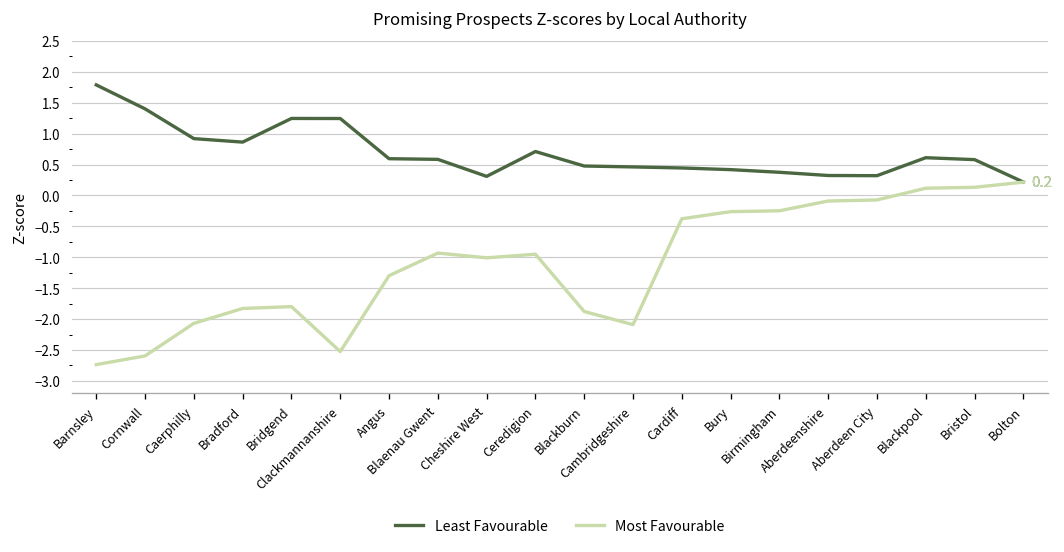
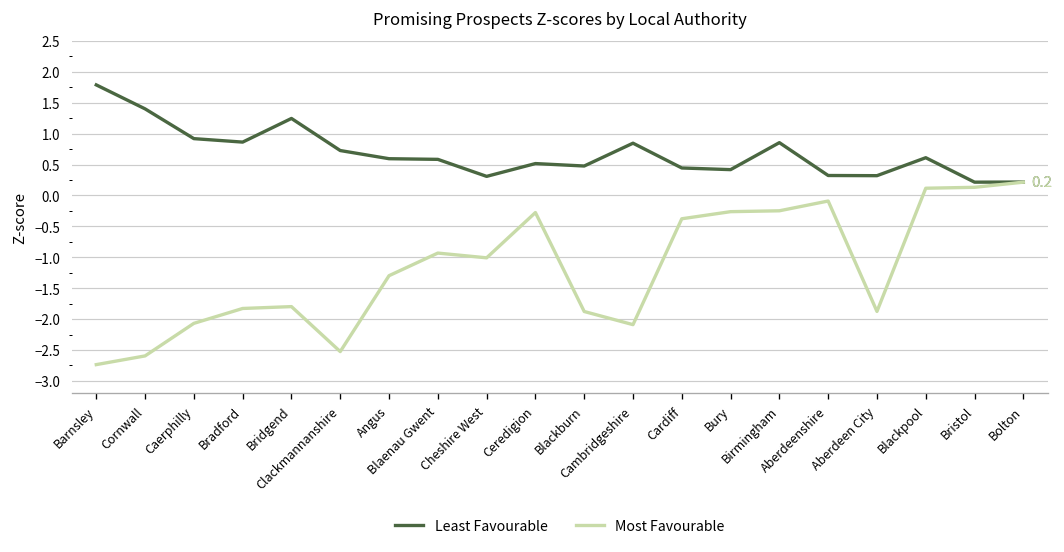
  {
    "Least Favourable": {
      "Barnsley": 1.8,
      "Cornwall": 1.4,
      "Caerphilly": 0.9,
      "Bradford": 0.9,
      "Bridgend": 1.2,
-     "Clackmannanshire": 1.2,
+     "Clackmannanshire": 0.7,
      "Angus": 0.6,
      "Blaenau Gwent": 0.6,
      "Cheshire West": 0.3,
-     "Ceredigion": 0.7,
+     "Ceredigion": 0.5,
      "Blackburn": 0.5,
-     "Cambridgeshire": 0.5,
+     "Cambridgeshire": 0.8,
      "Cardiff": 0.4,
      "Bury": 0.4,
-     "Birmingham": 0.4,
+     "Birmingham": 0.9,
      "Aberdeenshire": 0.3,
      "Aberdeen City": 0.3,
      "Blackpool": 0.6,
-     "Bristol": 0.6
+     "Bristol": 0.2
    },
    "Most Favourable": {
      "Barnsley": -2.7,
      "Cornwall": -2.6,
      "Caerphilly": -2.1,
      "Bradford": -1.8,
      "Bridgend": -1.8,
      "Clackmannanshire": -2.5,
      "Angus": -1.3,
      "Blaenau Gwent": -0.9,
      "Cheshire West": -1.0,
-     "Ceredigion": -1.0,
+     "Ceredigion": -0.3,
      "Blackburn": -1.9,
      "Cambridgeshire": -2.1,
      "Cardiff": -0.4,
      "Bury": -0.3,
      "Birmingham": -0.2,
      "Aberdeenshire": -0.1,
-     "Aberdeen City": -0.1,
+     "Aberdeen City": -1.9,
      "Blackpool": 0.1,
      "Bristol": 0.1
    }
  }
